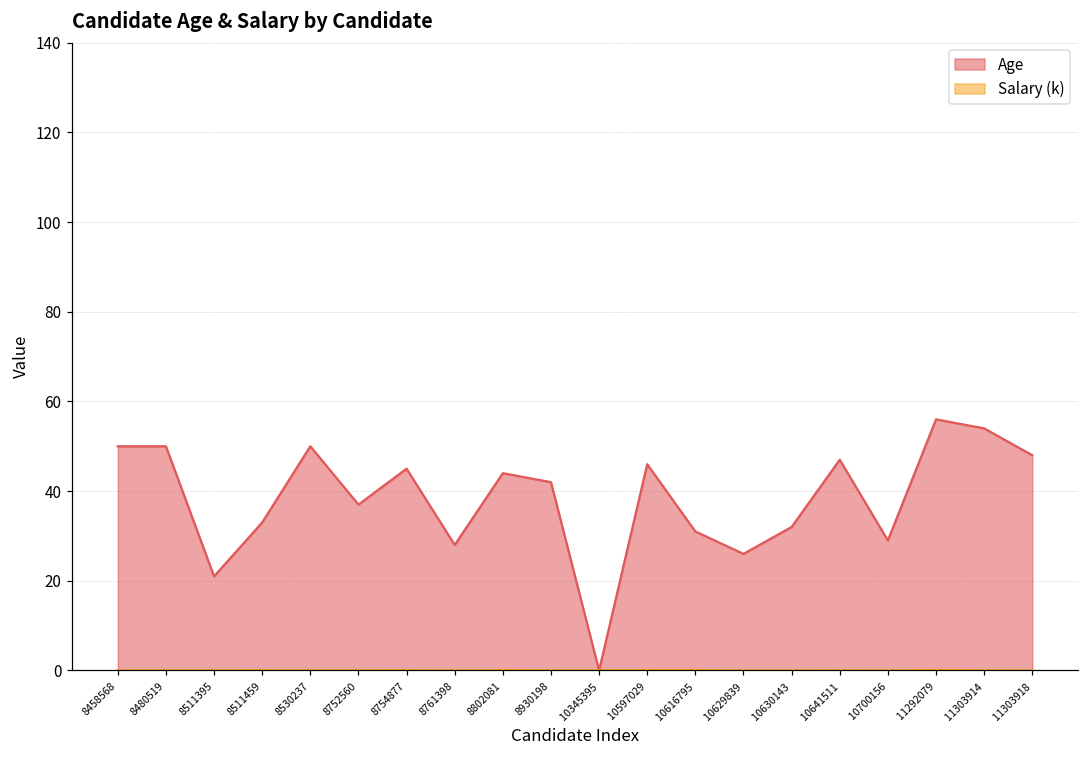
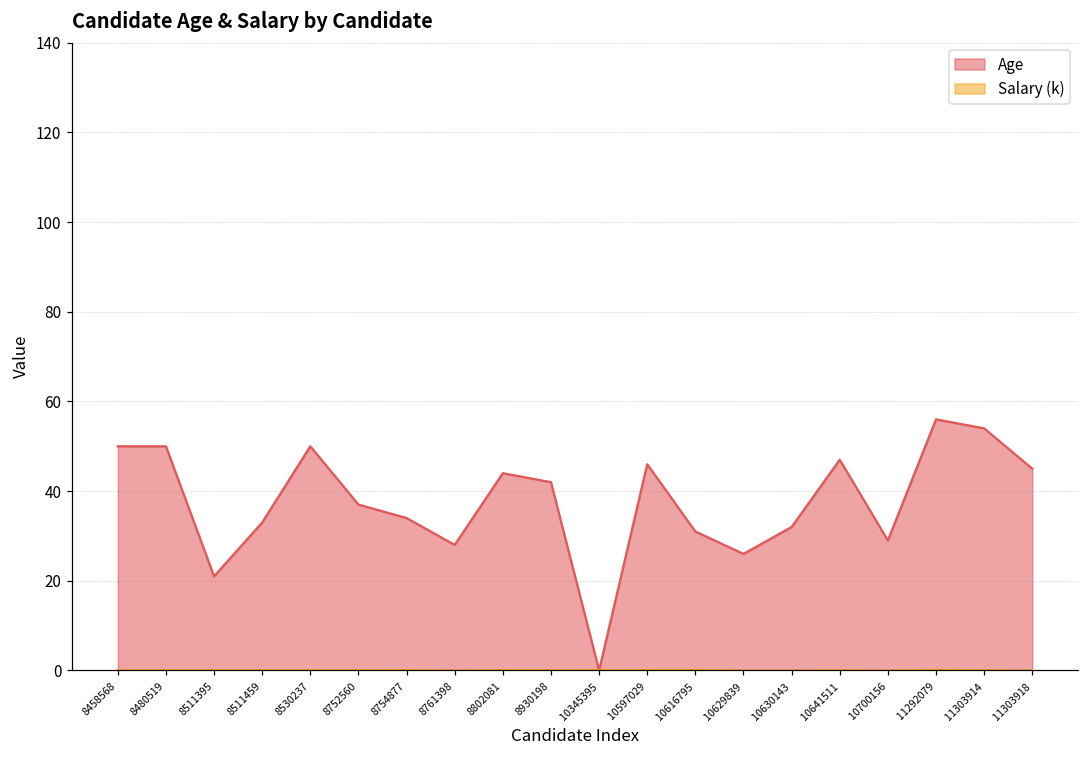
  {
    "Age": {
      "8458568": 50,
      "8480519": 50,
      "8511395": 21,
      "8511459": 33,
      "8530237": 50,
      "8752560": 37,
-     "8754877": 45,
+     "8754877": 34,
      "8761398": 28,
      "8802081": 44,
      "8930198": 42,
      "10597029": 46,
      "10616795": 31,
      "10629839": 26,
      "10630143": 32,
      "10641511": 47,
      "10700156": 29,
      "11292079": 56,
      "11303914": 54,
-     "11303918": 48
+     "11303918": 45
    },
    "Salary (k)": {
      "8458568": 0,
      "8480519": 0,
      "8511395": 0,
      "8511459": 0,
      "8530237": 0,
      "8752560": 0,
      "8754877": 0,
      "8761398": 0,
      "8802081": 0,
      "8930198": 0,
      "10597029": 0,
      "10616795": 0,
      "10629839": 0,
      "10630143": 0,
      "10641511": 0,
      "10700156": 0,
      "11292079": 0,
      "11303914": 0,
      "11303918": 0
    }
  }
